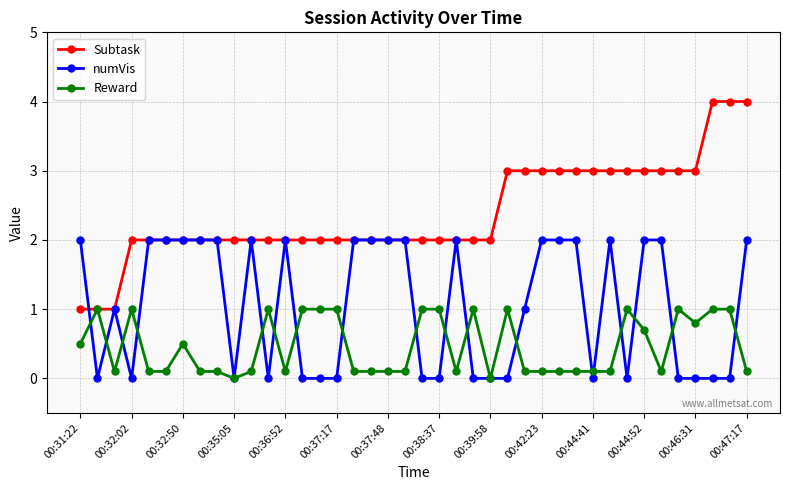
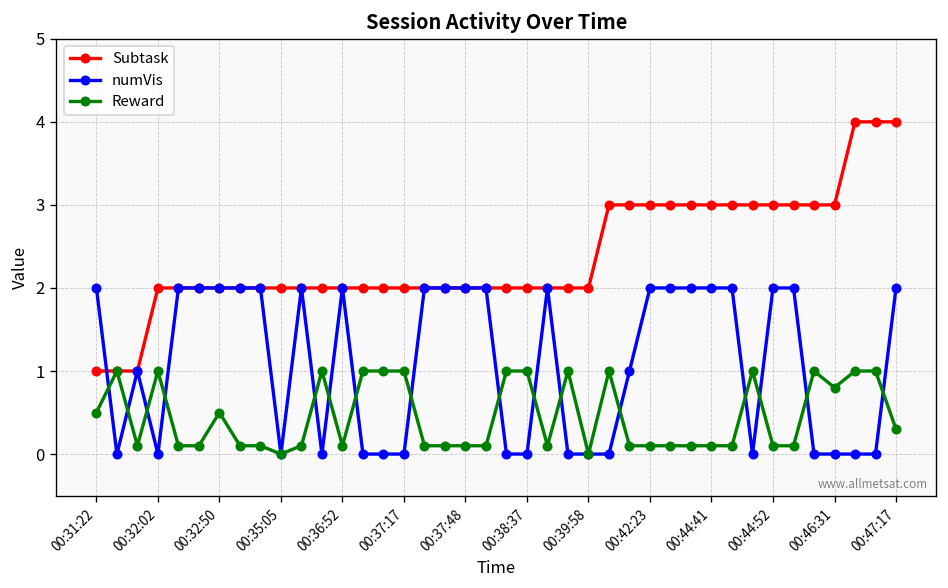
  {
    "Subtask": {
      "00:31:22": 1.0,
      "00:32:02": 2.0,
      "00:35:05": 2.0,
      "00:37:17": 2.0,
      "00:38:37": 2.0,
      "00:39:58": 2.0,
      "00:42:23": 3.0,
      "00:44:41": 3.0,
      "00:44:52": 3.0,
      "00:46:31": 3.0,
      "00:47:17": 4.0
    },
    "numVis": {
      "00:31:22": 2,
      "00:32:02": 0,
      "00:37:17": 0,
      "00:38:37": 0,
      "00:42:23": 2,
-     "00:44:41": 0,
+     "00:44:41": 2,
      "00:44:52": 2,
      "00:46:31": 0,
      "00:47:17": 2
    },
    "Reward": {
      "00:31:22": 0.5,
      "00:32:02": 1.0,
      "00:32:50": 0.5,
      "00:36:52": 0.1,
      "00:37:17": 1.0,
      "00:37:48": 0.1,
      "00:38:37": 1.0,
      "00:42:23": 0.1,
      "00:44:41": 0.1,
-     "00:44:52": 0.7,
+     "00:44:52": 0.1,
      "00:46:31": 0.8,
-     "00:47:17": 0.1
+     "00:47:17": 0.3
    }
  }
